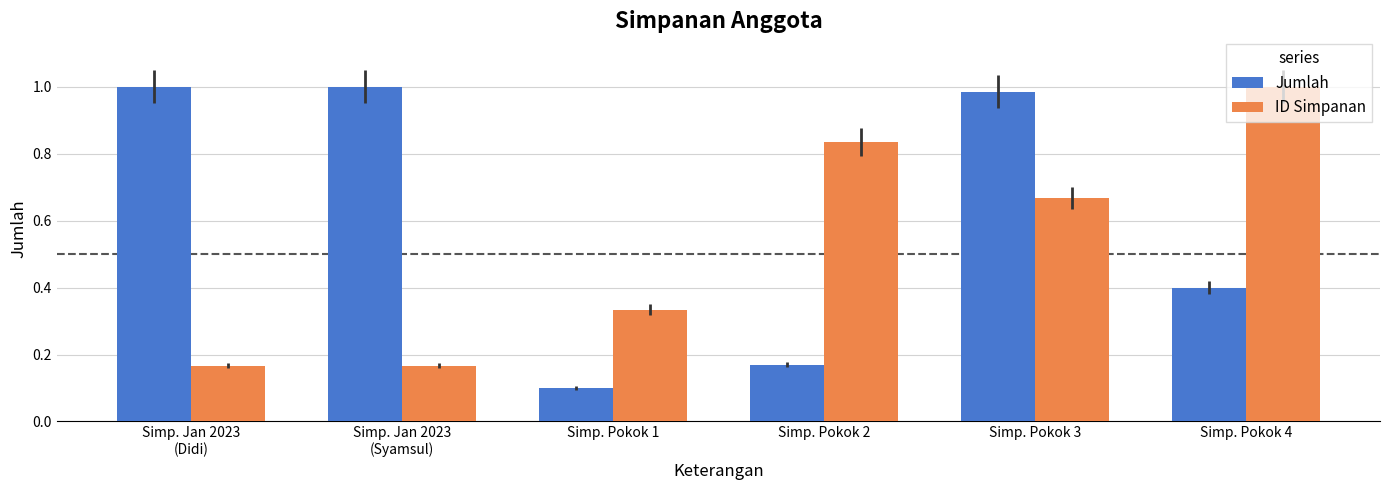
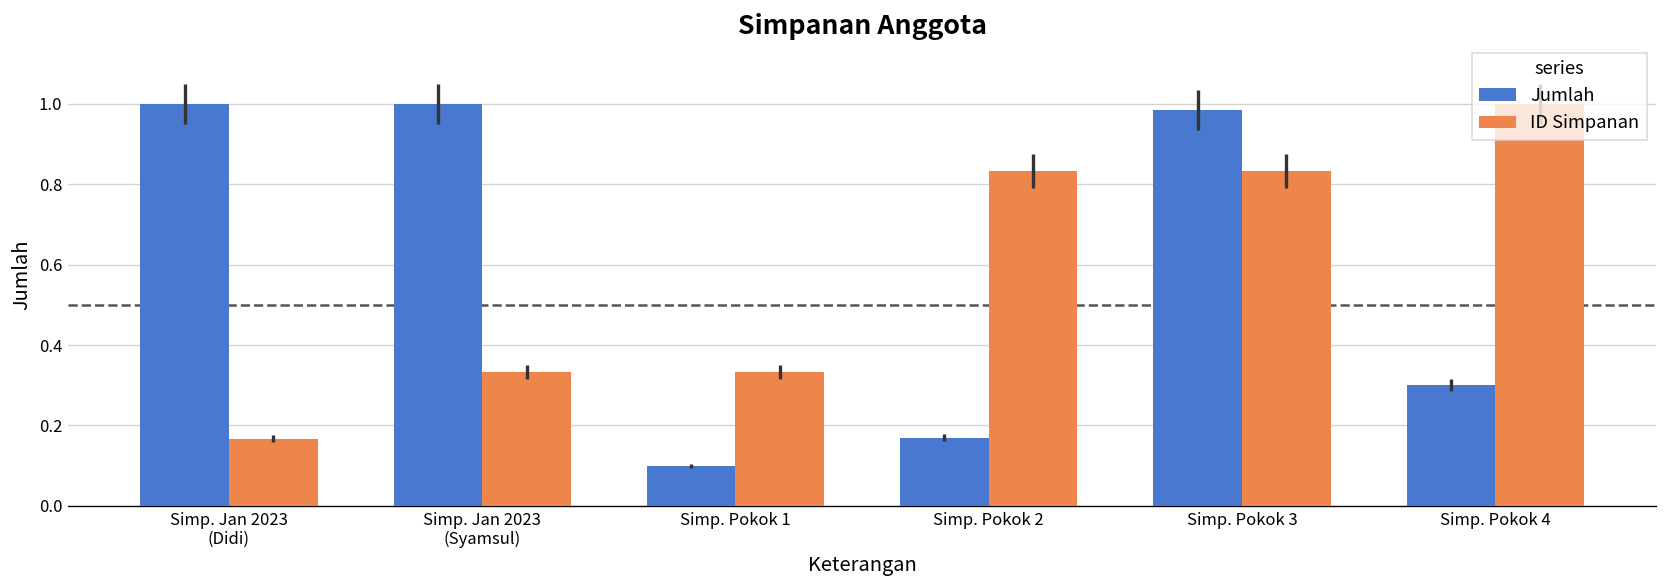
  {
    "Jumlah": {
      "Simp. Jan 2023 (Didi)": 1.00,
      "Simp. Jan 2023 (Syamsul)": 1.00,
      "Simp. Pokok 1": 0.10,
      "Simp. Pokok 2": 0.17,
      "Simp. Pokok 3": 0.98,
-     "Simp. Pokok 4": 0.40
+     "Simp. Pokok 4": 0.30
    },
    "ID Simpanan": {
      "Simp. Jan 2023 (Didi)": 0.17,
-     "Simp. Jan 2023 (Syamsul)": 0.17,
+     "Simp. Jan 2023 (Syamsul)": 0.33,
      "Simp. Pokok 1": 0.33,
      "Simp. Pokok 2": 0.83,
-     "Simp. Pokok 3": 0.67
+     "Simp. Pokok 3": 0.83
    }
  }
